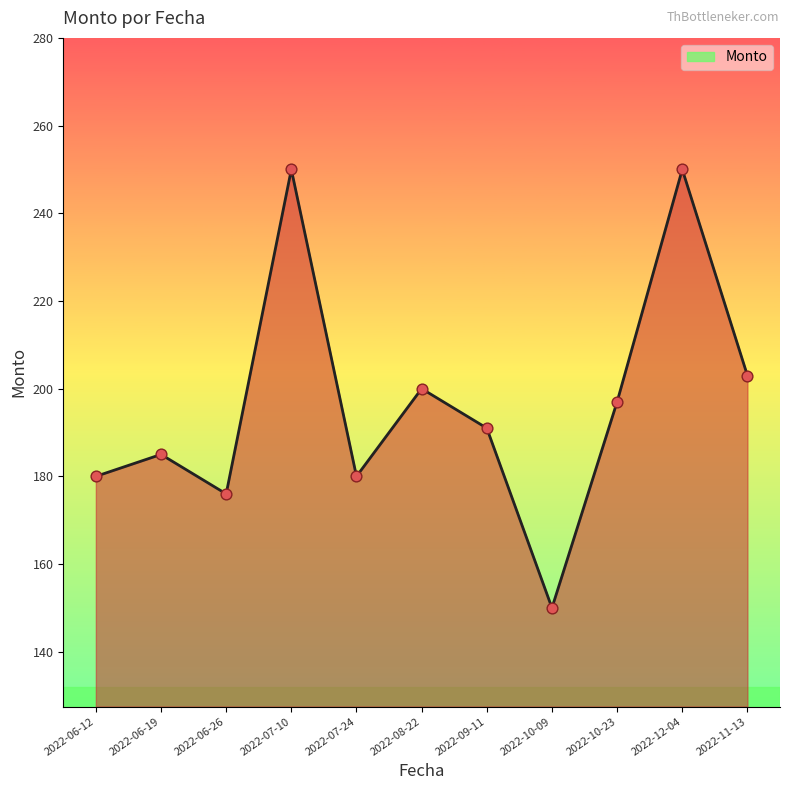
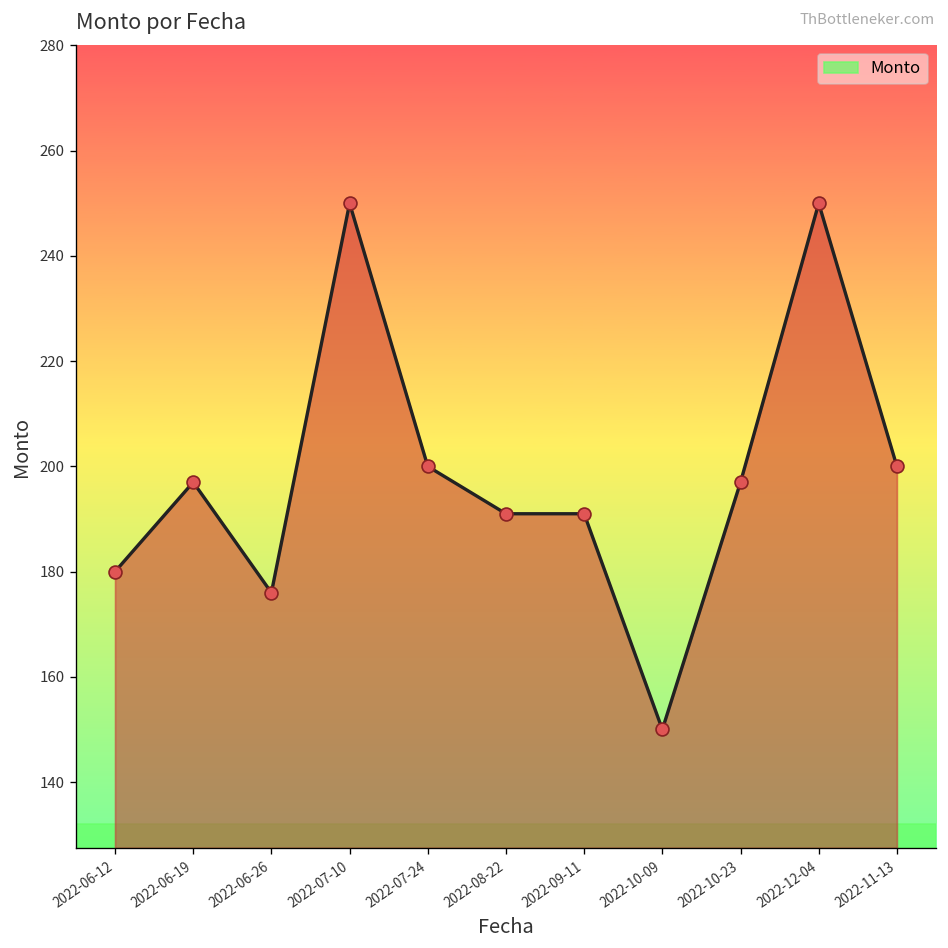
  {
    "2022-06-12": 180,
-   "2022-06-19": 185,
+   "2022-06-19": 197,
    "2022-06-26": 176,
    "2022-07-10": 250,
-   "2022-07-24": 180,
-   "2022-08-22": 200,
+   "2022-07-24": 200,
+   "2022-08-22": 191,
    "2022-09-11": 191,
    "2022-10-09": 150,
    "2022-10-23": 197,
    "2022-12-04": 250,
-   "2022-11-13": 203
+   "2022-11-13": 200
  }
